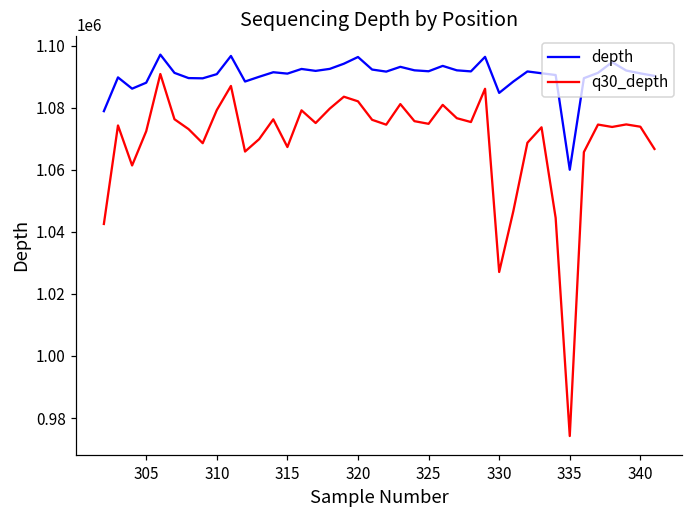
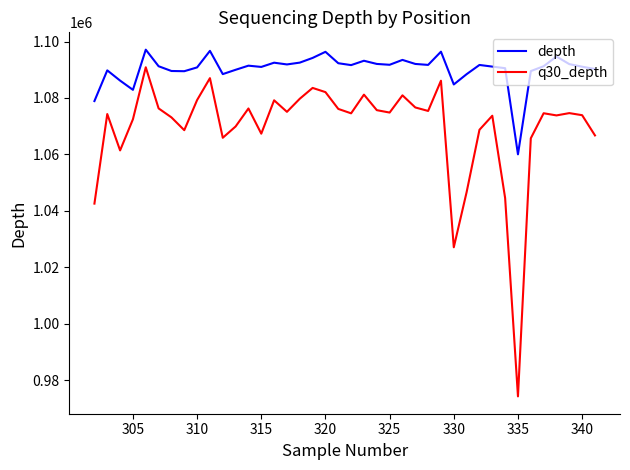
  {
    "depth": {
-     "305": 1088000,
+     "305": 1083000,
      "310": 1091000,
      "315": 1091000,
      "320": 1096000,
      "325": 1092000,
      "330": 1085000,
      "335": 1060000
    },
    "q30_depth": {
      "305": 1072000,
      "310": 1079000,
      "315": 1067000,
      "320": 1082000,
      "325": 1075000,
      "330": 1027000,
      "335": 974000,
      "340": 1074000
    }
  }
